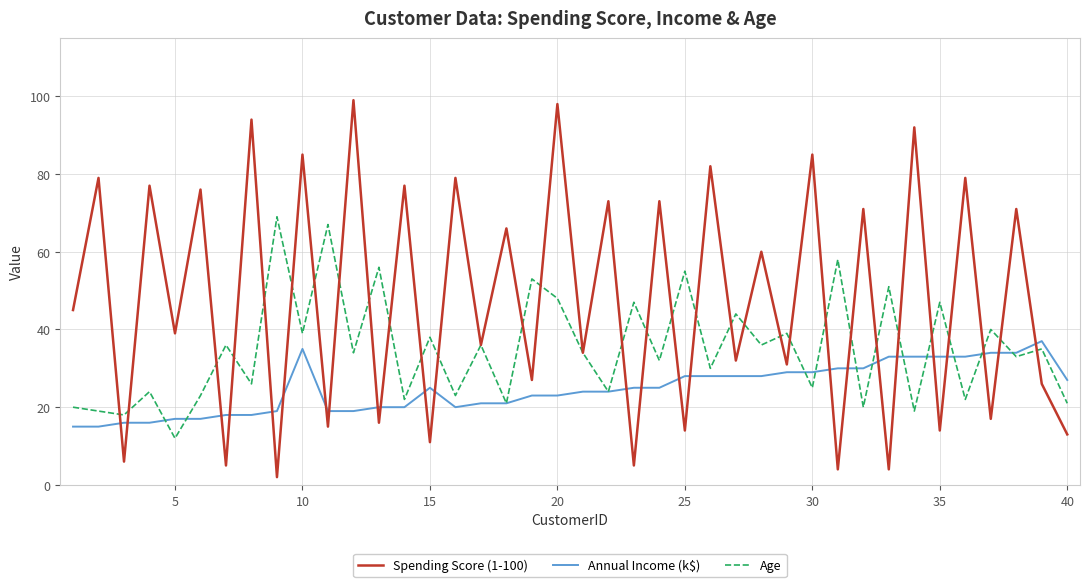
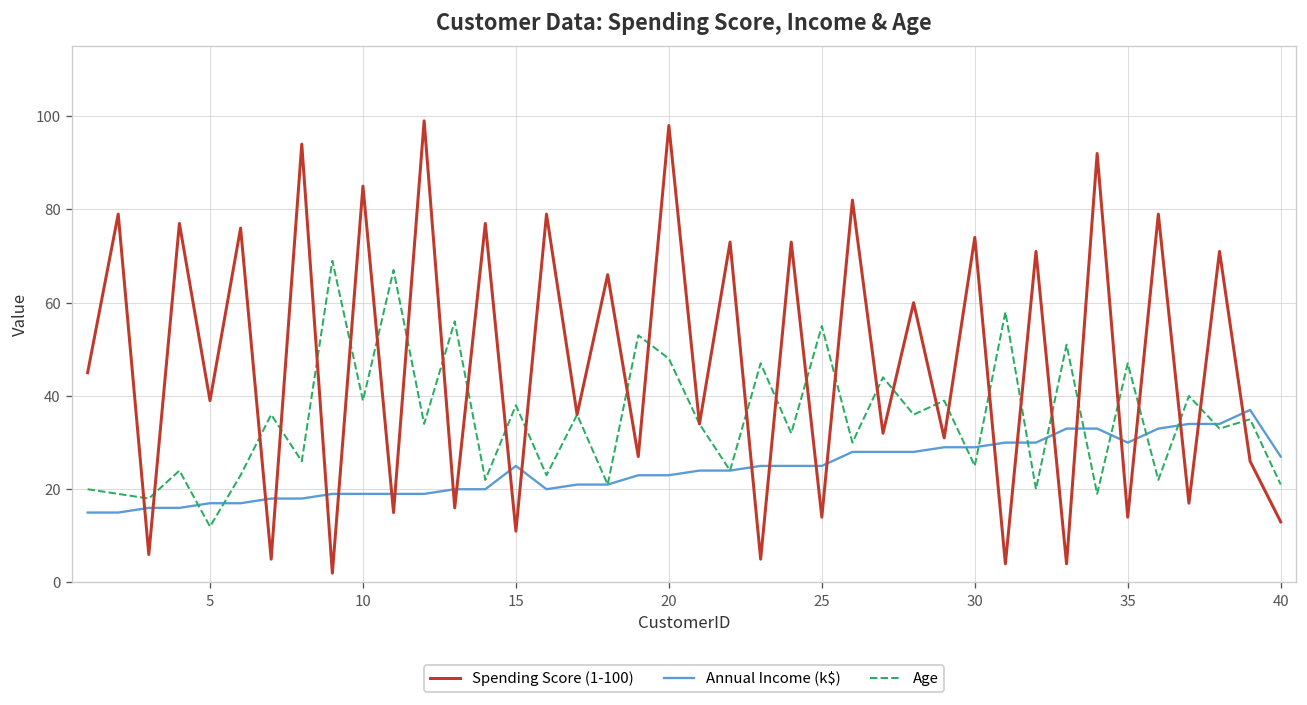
  {
    "Spending Score (1-100)": {
      "5": 39,
      "10": 85,
      "15": 11,
      "20": 98,
      "25": 14,
-     "30": 85,
+     "30": 74,
      "35": 14,
      "40": 13
    },
    "Annual Income (k$)": {
      "5": 17,
-     "10": 35,
+     "10": 19,
      "15": 25,
      "20": 23,
-     "25": 28,
+     "25": 25,
      "30": 29,
-     "35": 33,
+     "35": 30,
      "40": 27
    },
    "Age": {
      "5": 12,
      "10": 39,
      "15": 38,
      "20": 48,
      "25": 55,
      "30": 25,
      "35": 47,
      "40": 21
    }
  }
